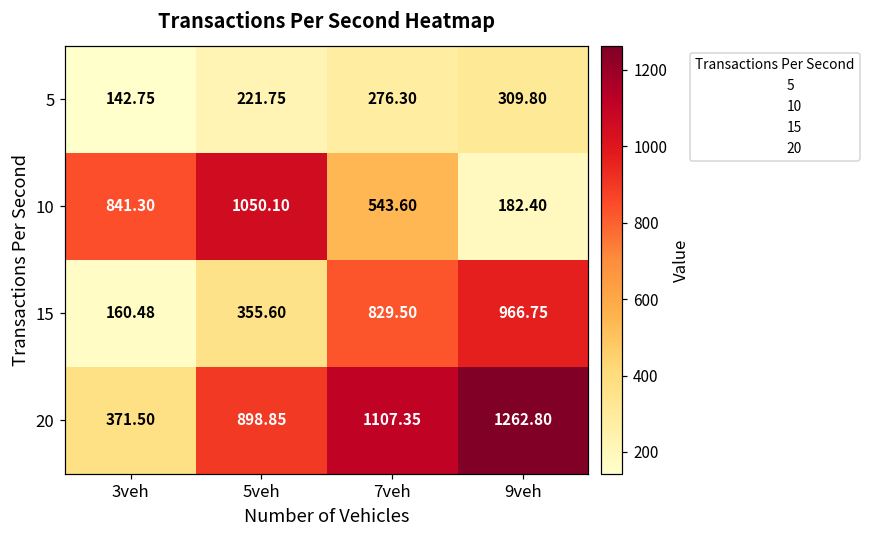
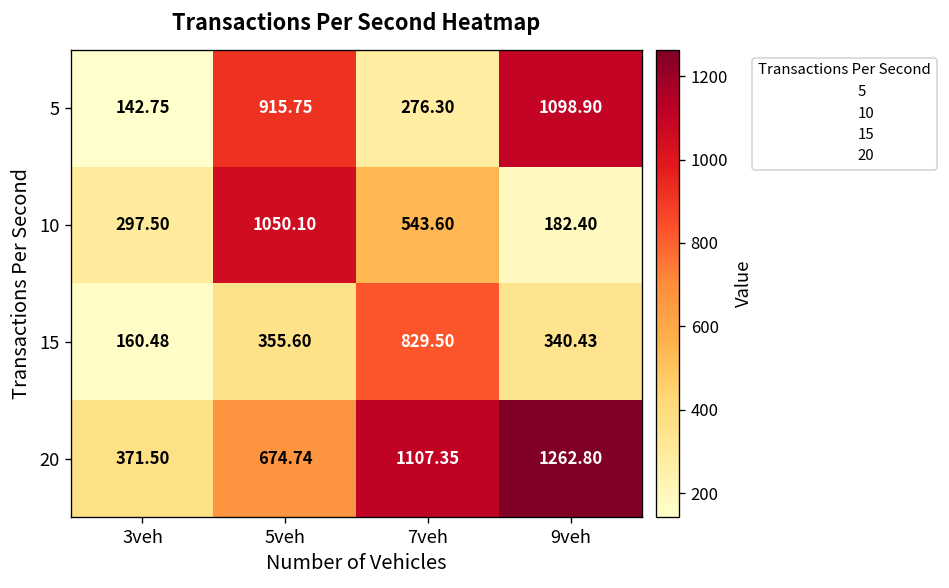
  {
    "5": {
      "3veh": 142.75,
-     "5veh": 221.75,
+     "5veh": 915.75,
      "7veh": 276.30,
-     "9veh": 309.80
+     "9veh": 1098.90
    },
    "10": {
-     "3veh": 841.30,
+     "3veh": 297.50,
      "5veh": 1050.10,
      "7veh": 543.60,
      "9veh": 182.40
    },
    "15": {
      "3veh": 160.48,
      "5veh": 355.60,
      "7veh": 829.50,
-     "9veh": 966.75
+     "9veh": 340.43
    },
    "20": {
      "3veh": 371.50,
-     "5veh": 898.85,
+     "5veh": 674.74,
      "7veh": 1107.35,
      "9veh": 1262.80
    }
  }
